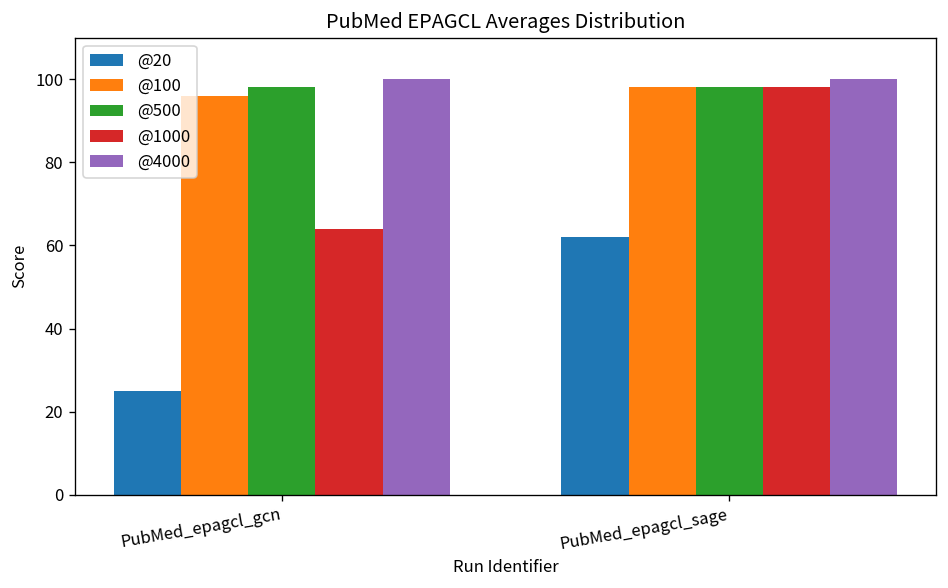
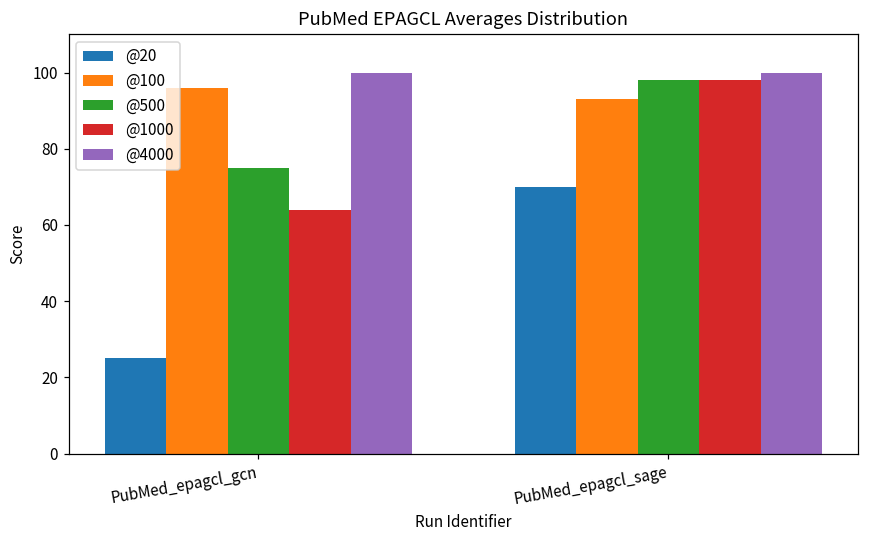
  {
    "@20": {
      "PubMed_epagcl_gcn": 25,
-     "PubMed_epagcl_sage": 62
+     "PubMed_epagcl_sage": 70
    },
    "@100": {
      "PubMed_epagcl_gcn": 96,
-     "PubMed_epagcl_sage": 98
+     "PubMed_epagcl_sage": 93
    },
    "@500": {
-     "PubMed_epagcl_gcn": 98,
+     "PubMed_epagcl_gcn": 75,
      "PubMed_epagcl_sage": 98
    },
    "@1000": {
      "PubMed_epagcl_gcn": 64,
      "PubMed_epagcl_sage": 98
    },
    "@4000": {
      "PubMed_epagcl_gcn": 100,
      "PubMed_epagcl_sage": 100
    }
  }
